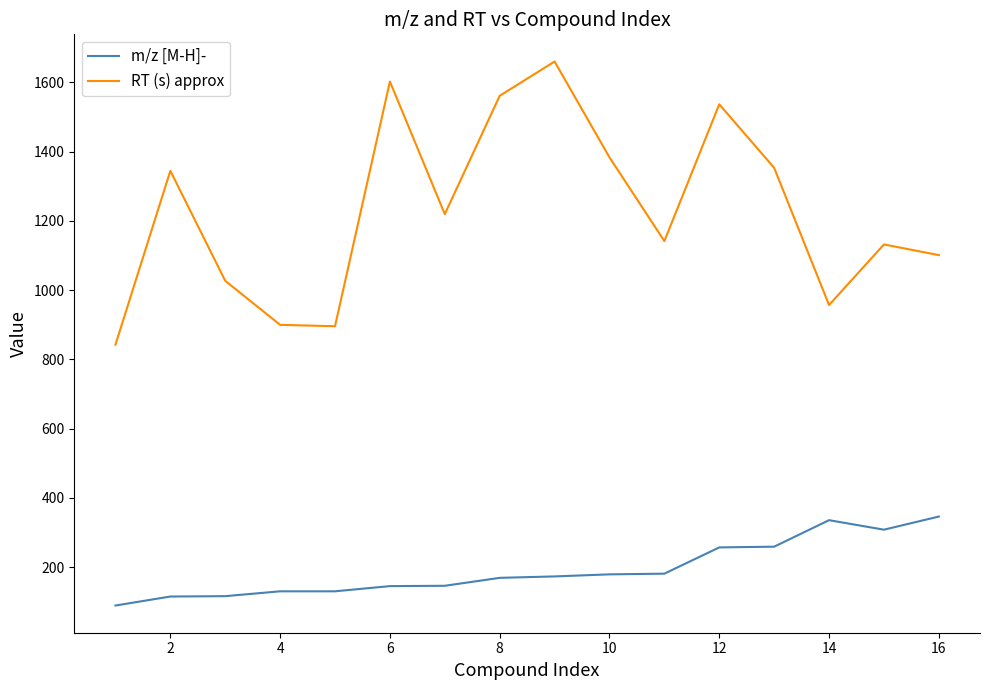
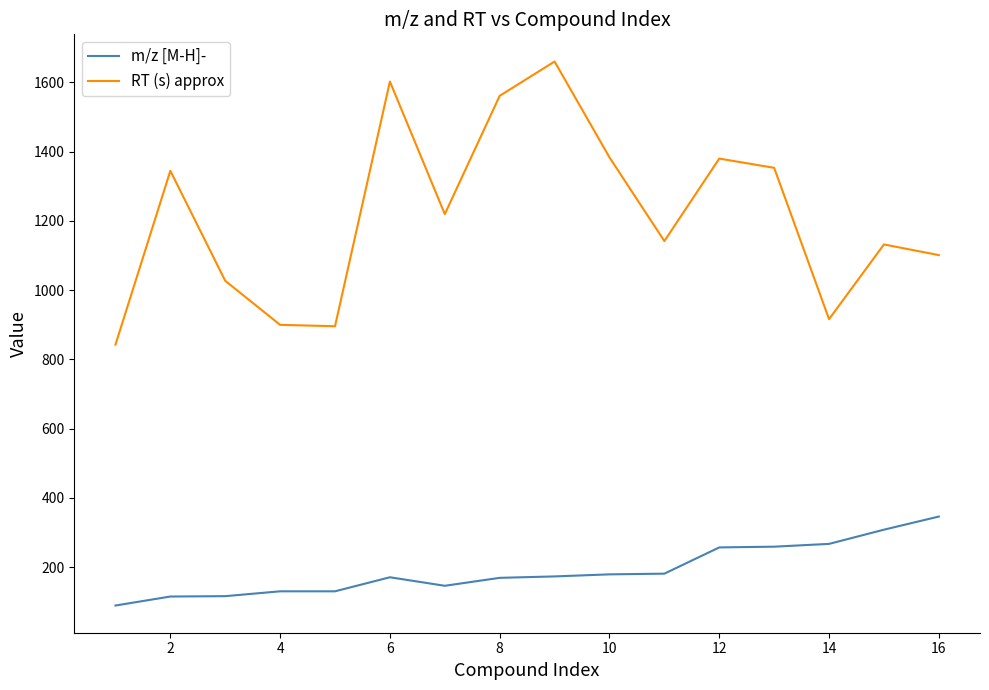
  {
    "m/z [M-H]-": {
      "2": 120,
      "4": 130,
-     "6": 150,
+     "6": 170,
      "8": 170,
      "10": 180,
      "12": 260,
-     "14": 340,
+     "14": 270,
      "16": 350
    },
    "RT (s) approx": {
      "2": 1340,
      "4": 900,
      "6": 1600,
      "8": 1560,
      "10": 1380,
-     "12": 1540,
-     "14": 960,
+     "12": 1380,
+     "14": 920,
      "16": 1100
    }
  }
